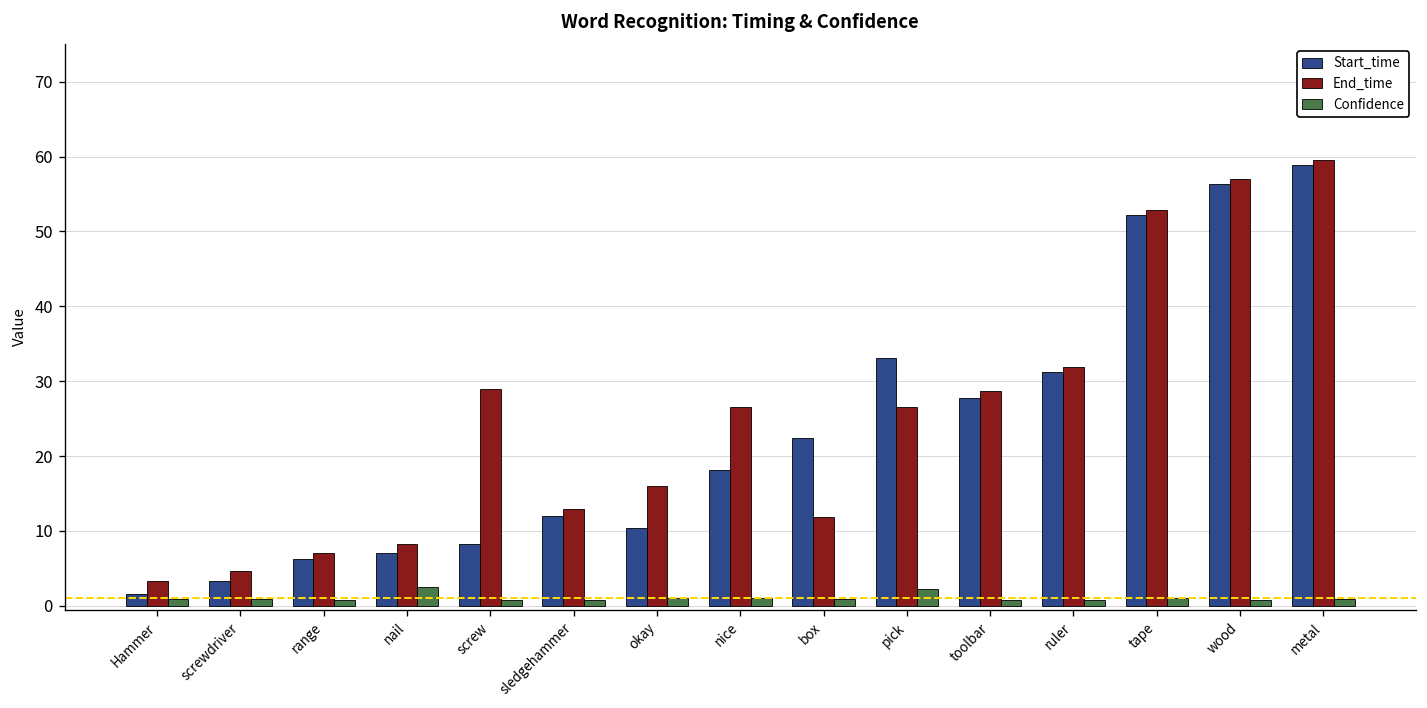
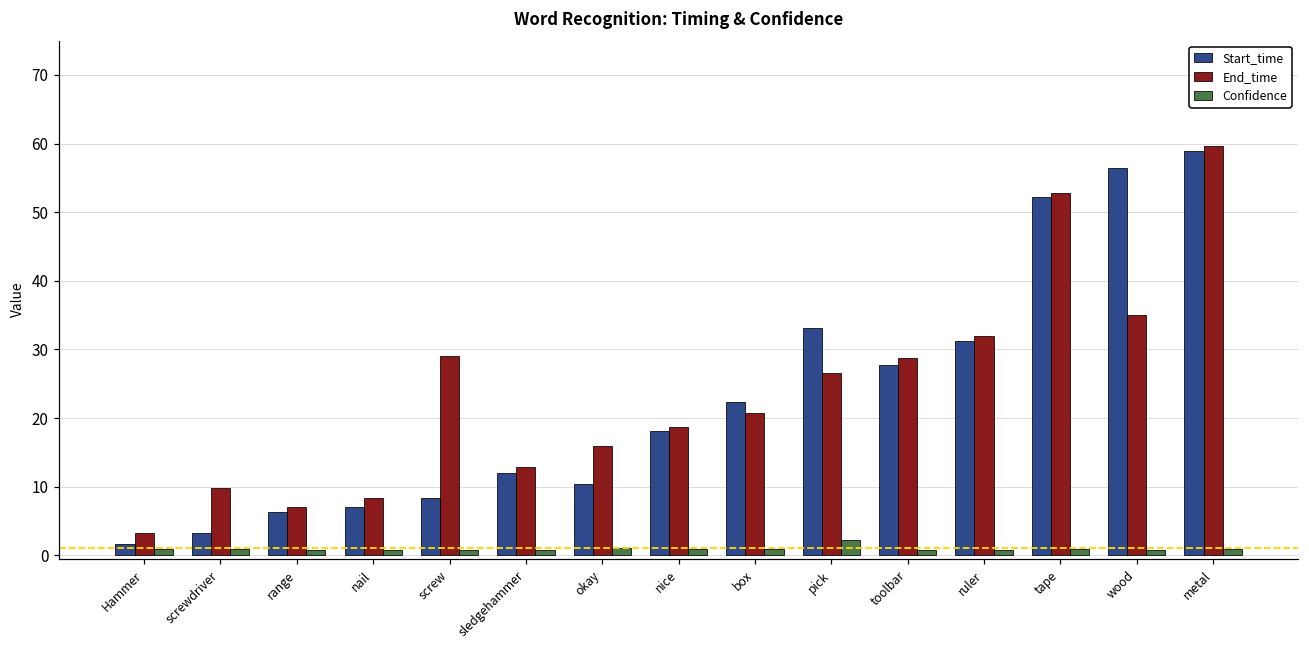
  {
    "Start_time": {
      "Hammer": 2,
      "screwdriver": 3,
      "range": 6,
      "nail": 7,
      "screw": 8,
      "sledgehammer": 12,
      "okay": 10,
      "nice": 18,
      "box": 22,
      "pick": 33,
      "toolbar": 28,
      "ruler": 31,
      "tape": 52,
      "wood": 56,
      "metal": 59
    },
    "End_time": {
      "Hammer": 3,
-     "screwdriver": 5,
+     "screwdriver": 10,
      "range": 7,
      "nail": 8,
      "screw": 29,
      "sledgehammer": 13,
      "okay": 16,
-     "nice": 27,
-     "box": 12,
+     "nice": 19,
+     "box": 21,
      "pick": 27,
      "toolbar": 29,
      "ruler": 32,
      "tape": 53,
-     "wood": 57,
+     "wood": 35,
      "metal": 60
    },
    "Confidence": {
      "Hammer": 1,
      "screwdriver": 1,
      "range": 1,
-     "nail": 3,
+     "nail": 1,
      "screw": 1,
      "sledgehammer": 1,
      "okay": 1,
      "nice": 1,
      "box": 1,
      "pick": 2,
      "toolbar": 1,
      "ruler": 1,
      "tape": 1,
      "wood": 1,
      "metal": 1
    }
  }
